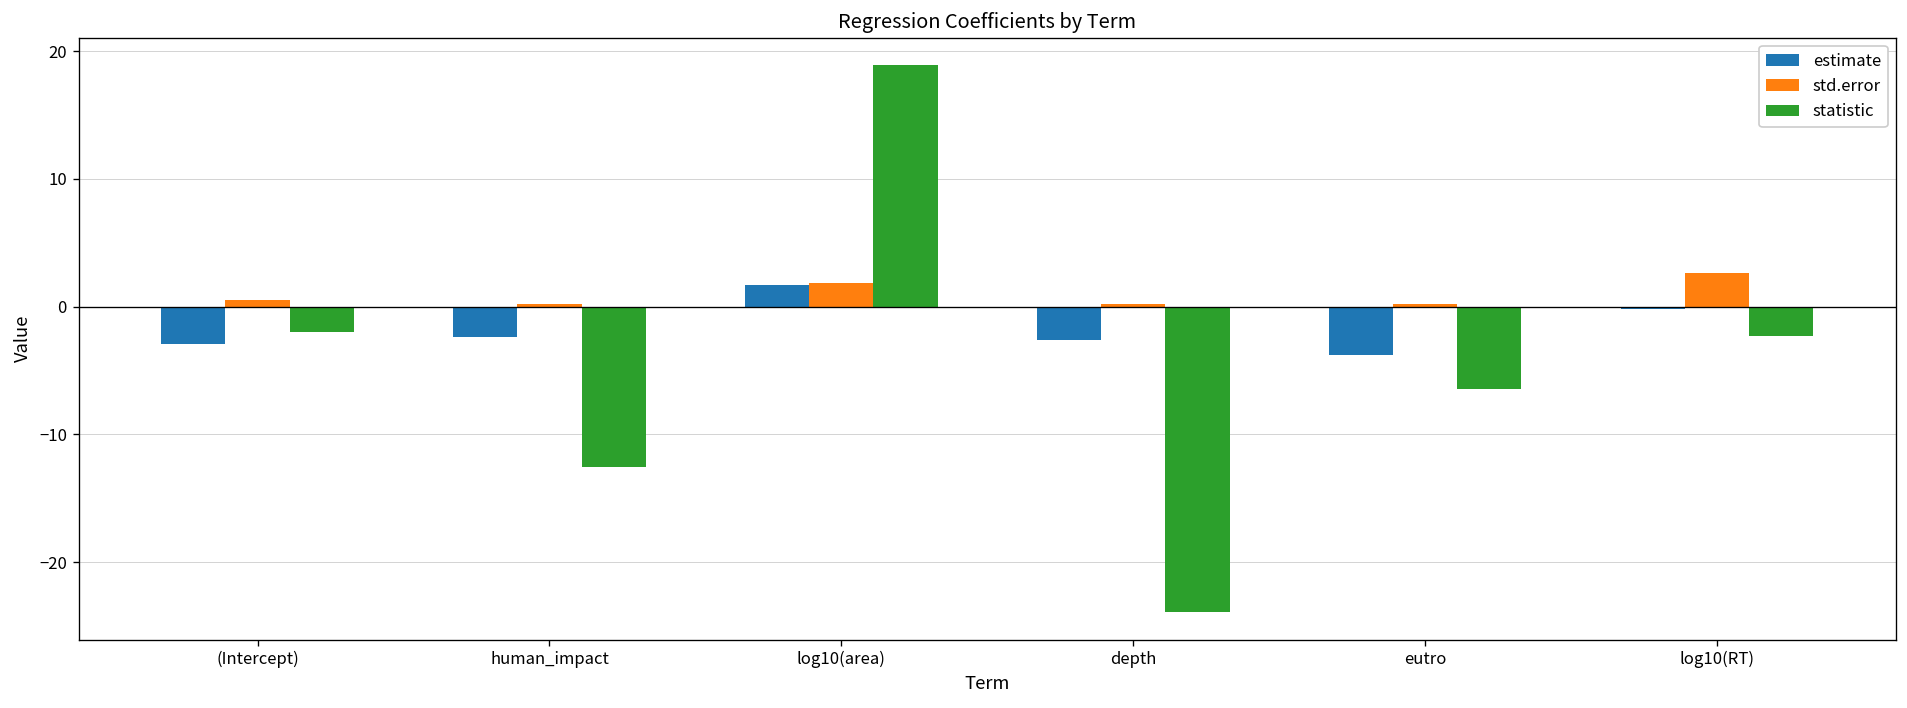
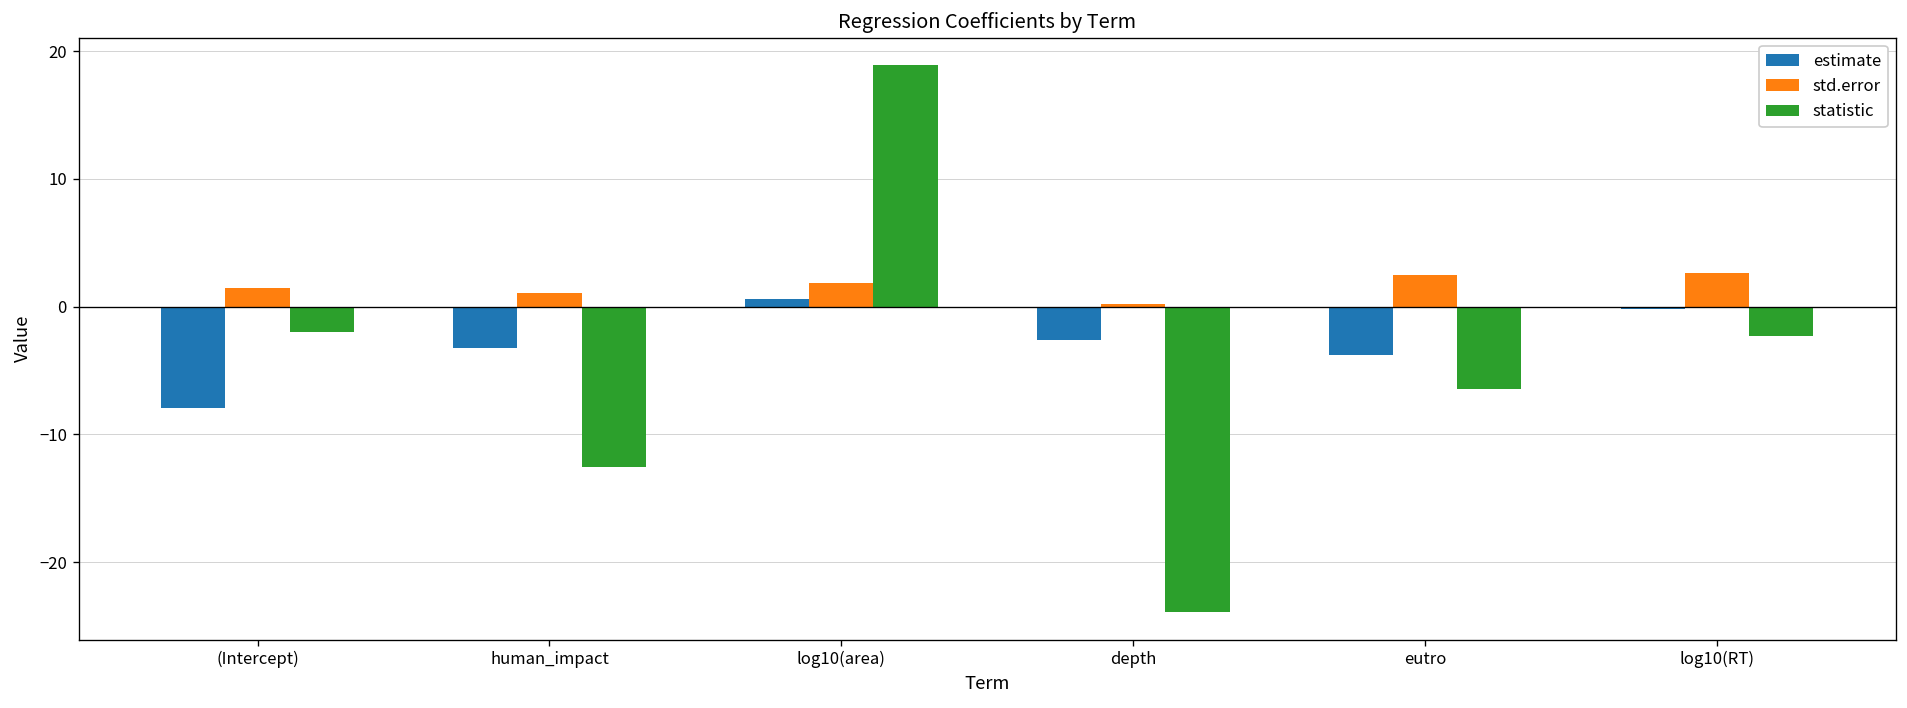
  {
    "estimate": {
-     "(Intercept)": -2.9,
-     "human_impact": -2.4,
-     "log10(area)": 1.7,
+     "(Intercept)": -7.9,
+     "human_impact": -3.2,
+     "log10(area)": 0.6,
      "depth": -2.6,
      "eutro": -3.8
    },
    "std.error": {
-     "(Intercept)": 0.5,
-     "human_impact": 0.2,
+     "(Intercept)": 1.5,
+     "human_impact": 1.0,
      "log10(area)": 1.8,
      "depth": 0.2,
-     "eutro": 0.2,
+     "eutro": 2.4,
      "log10(RT)": 2.7
    },
    "statistic": {
      "(Intercept)": -2.0,
      "human_impact": -12.5,
      "log10(area)": 18.9,
      "depth": -23.9,
      "eutro": -6.5,
      "log10(RT)": -2.3
    }
  }
